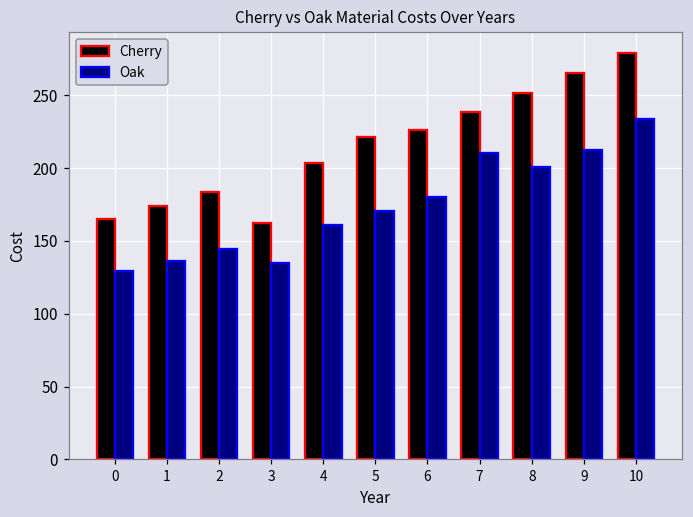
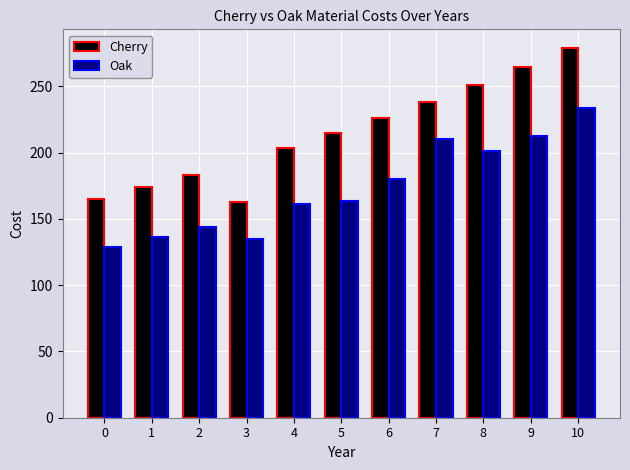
  {
    "Cherry": {
      "0": 165,
      "1": 174,
      "2": 183,
      "3": 162,
      "4": 204,
-     "5": 221,
+     "5": 215,
      "6": 226,
      "7": 238,
      "8": 251,
      "9": 265,
      "10": 279
    },
    "Oak": {
      "0": 129,
      "1": 136,
      "2": 144,
      "3": 135,
      "4": 161,
-     "5": 170,
+     "5": 163,
      "6": 180,
      "7": 210,
      "8": 201,
      "9": 212,
      "10": 234
    }
  }
